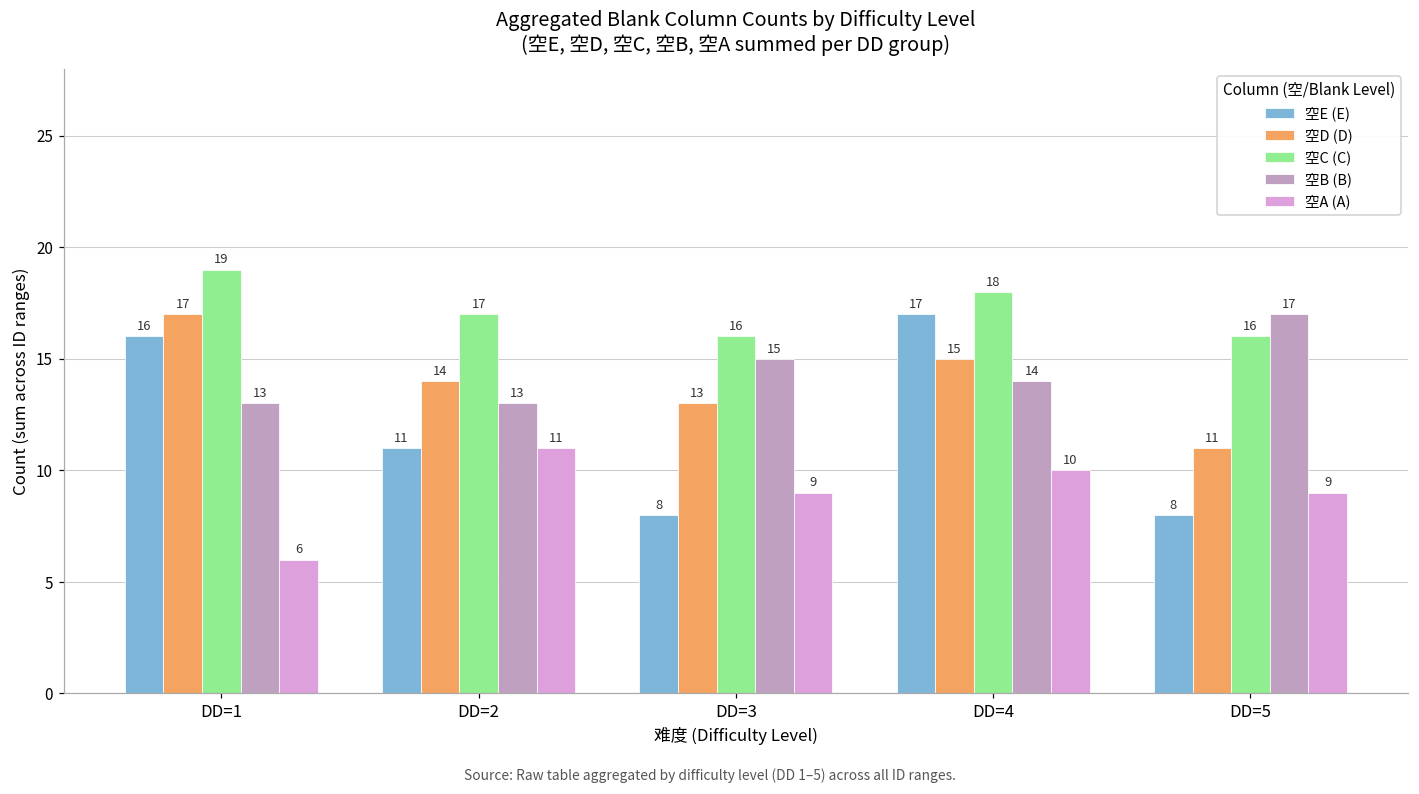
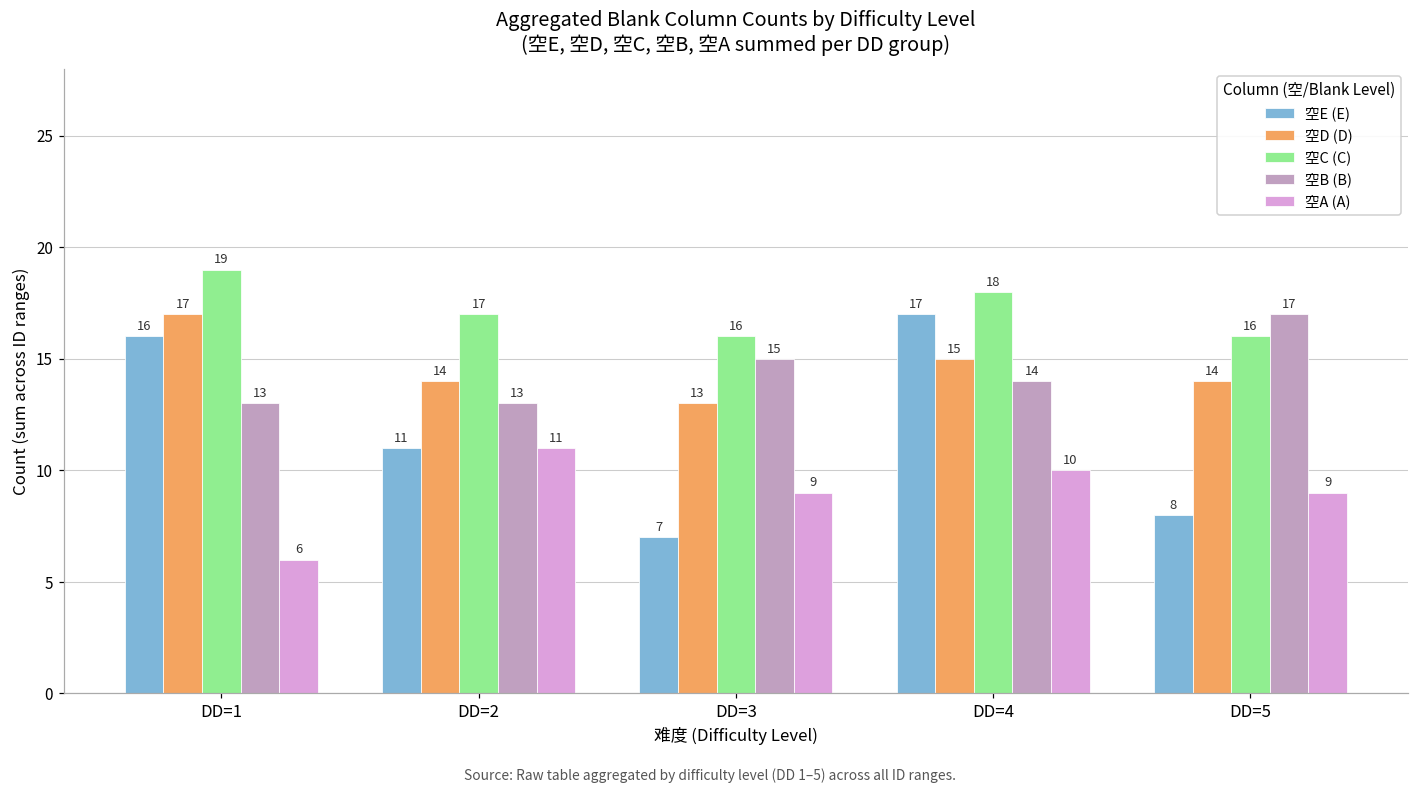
  {
    "空E (E)": {
      "DD=1": 16,
      "DD=2": 11,
-     "DD=3": 8,
+     "DD=3": 7,
      "DD=4": 17,
      "DD=5": 8
    },
    "空D (D)": {
      "DD=1": 17,
      "DD=2": 14,
      "DD=3": 13,
      "DD=4": 15,
-     "DD=5": 11
+     "DD=5": 14
    },
    "空C (C)": {
      "DD=1": 19,
      "DD=2": 17,
      "DD=3": 16,
      "DD=4": 18,
      "DD=5": 16
    }
  }
